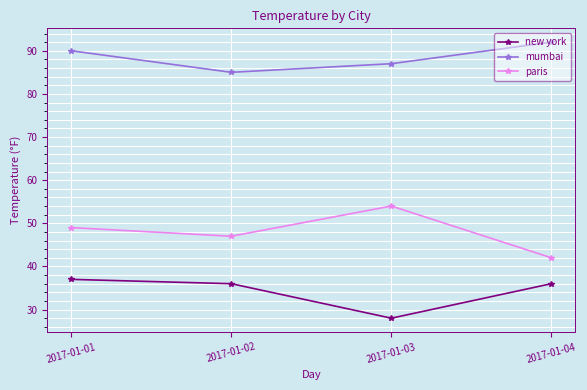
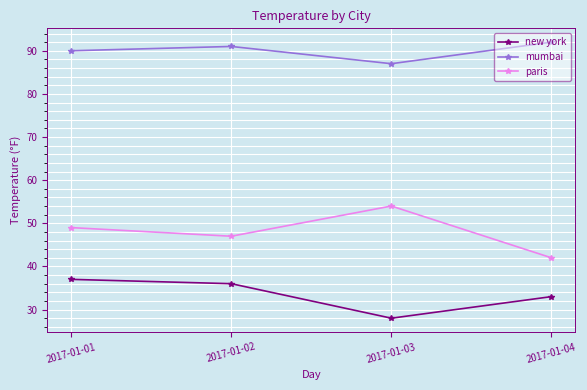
  {
    "new york": {
      "2017-01-01": 37,
      "2017-01-02": 36,
      "2017-01-03": 28,
-     "2017-01-04": 36
+     "2017-01-04": 33
    },
    "mumbai": {
      "2017-01-01": 90,
-     "2017-01-02": 85,
+     "2017-01-02": 91,
      "2017-01-03": 87
    },
    "paris": {
      "2017-01-01": 49,
      "2017-01-02": 47,
      "2017-01-03": 54,
      "2017-01-04": 42
    }
  }
